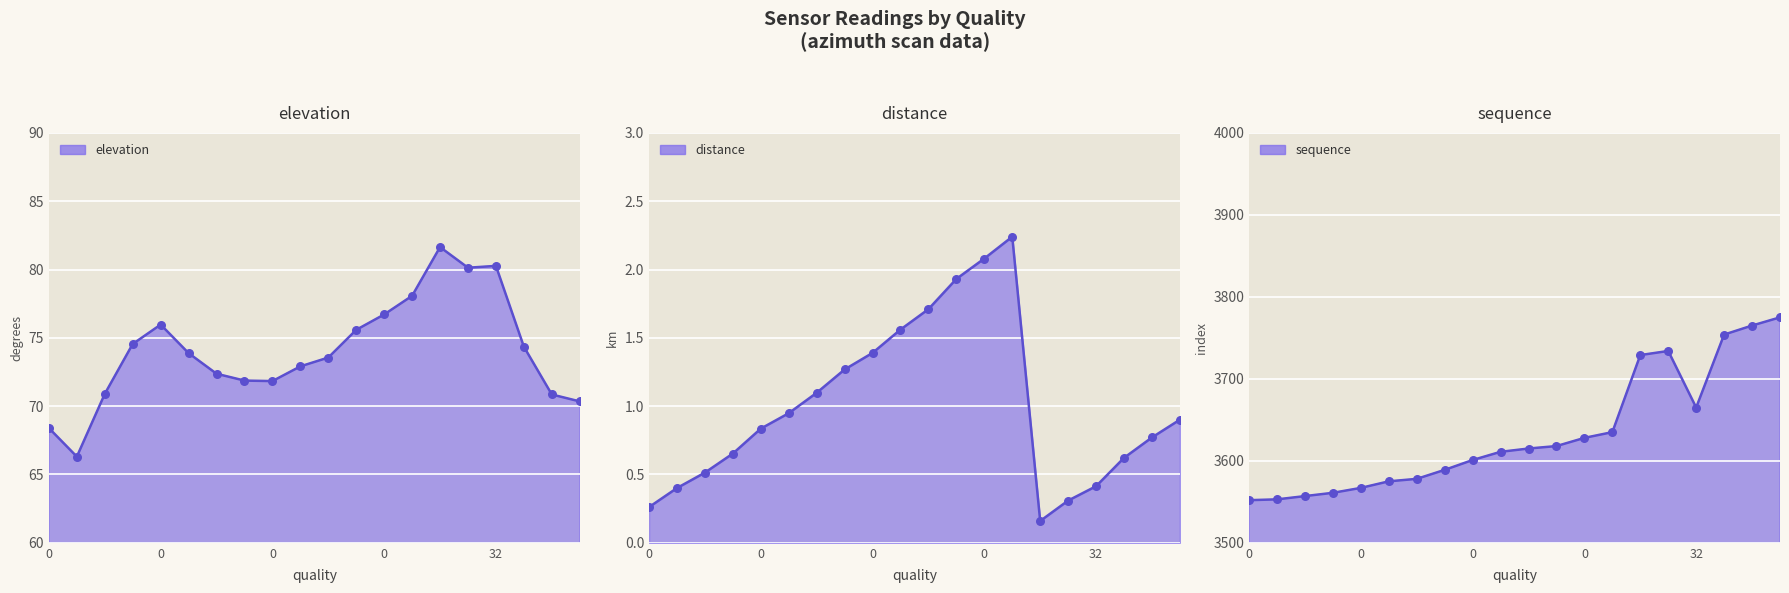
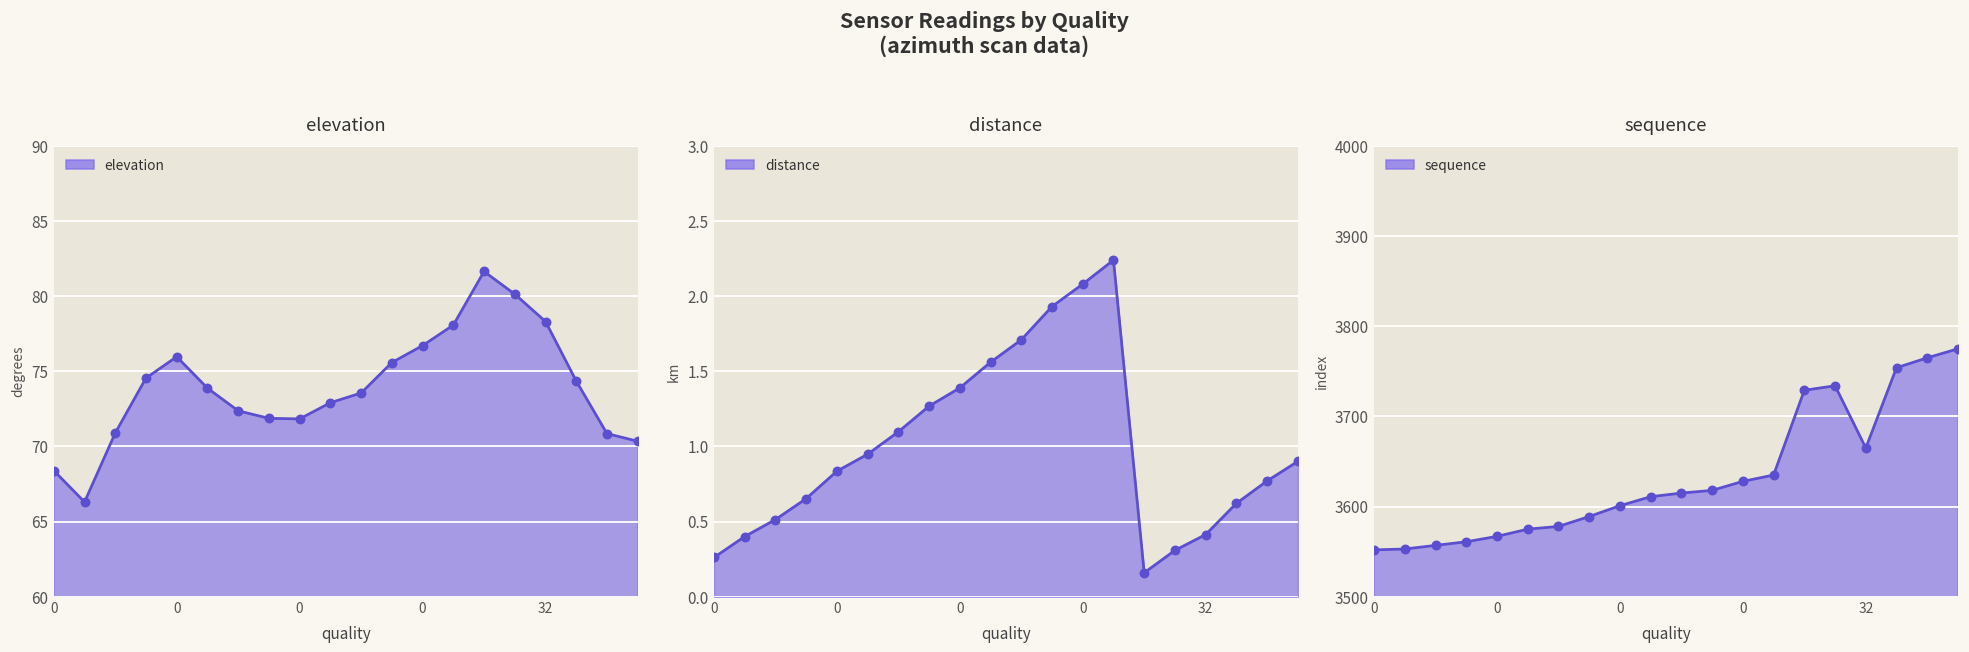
  {
    "elevation": {
-     "32": 80.3
+     "32": 78.3
    },
    "distance": {
      "32": 0.41
    },
    "sequence": {
      "32": 3670
    }
  }
